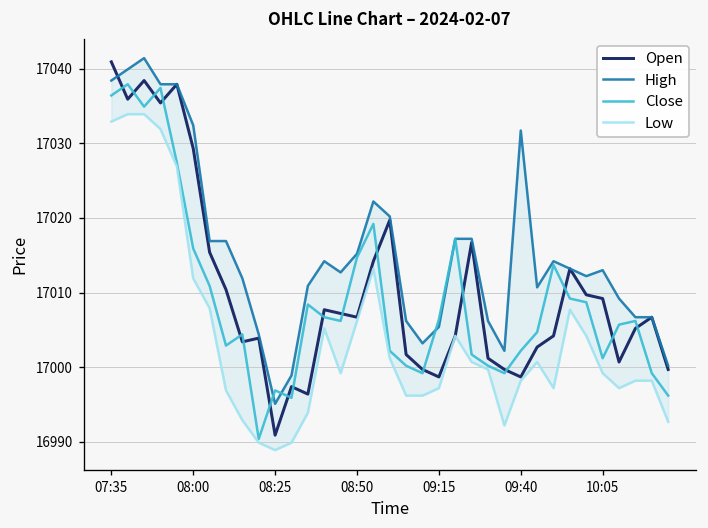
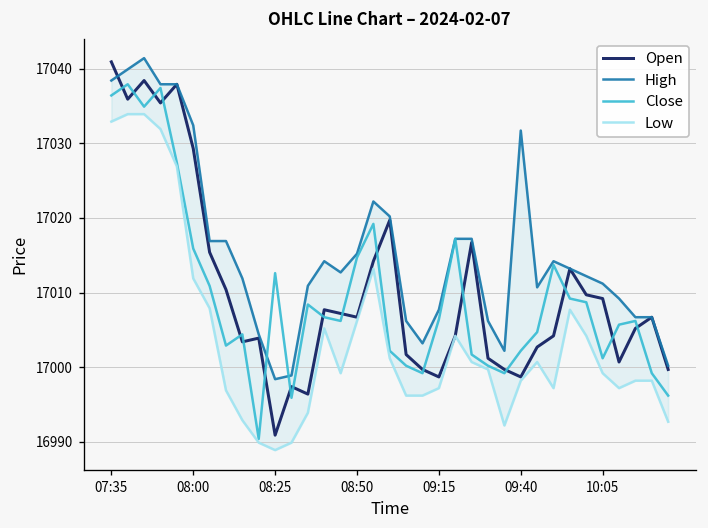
  {
    "Open": {
      "07:35": 17041,
      "08:00": 17029,
      "08:25": 16991,
      "08:50": 17007,
      "09:15": 16999,
      "09:40": 16999,
      "10:05": 17009
    },
    "High": {
      "07:35": 17038,
      "08:00": 17032,
-     "08:25": 16995,
+     "08:25": 16998,
      "08:50": 17015,
-     "09:15": 17005,
+     "09:15": 17008,
      "09:40": 17032,
-     "10:05": 17013
+     "10:05": 17011
    },
    "Close": {
      "07:35": 17036,
      "08:00": 17016,
-     "08:25": 16997,
+     "08:25": 17013,
      "08:50": 17015,
      "09:15": 17006,
      "09:40": 17002,
      "10:05": 17001
    },
    "Low": {
      "07:35": 17033,
      "08:00": 17012,
      "08:25": 16989,
      "08:50": 17006,
      "09:15": 16997,
      "09:40": 16998,
      "10:05": 16999
    }
  }
